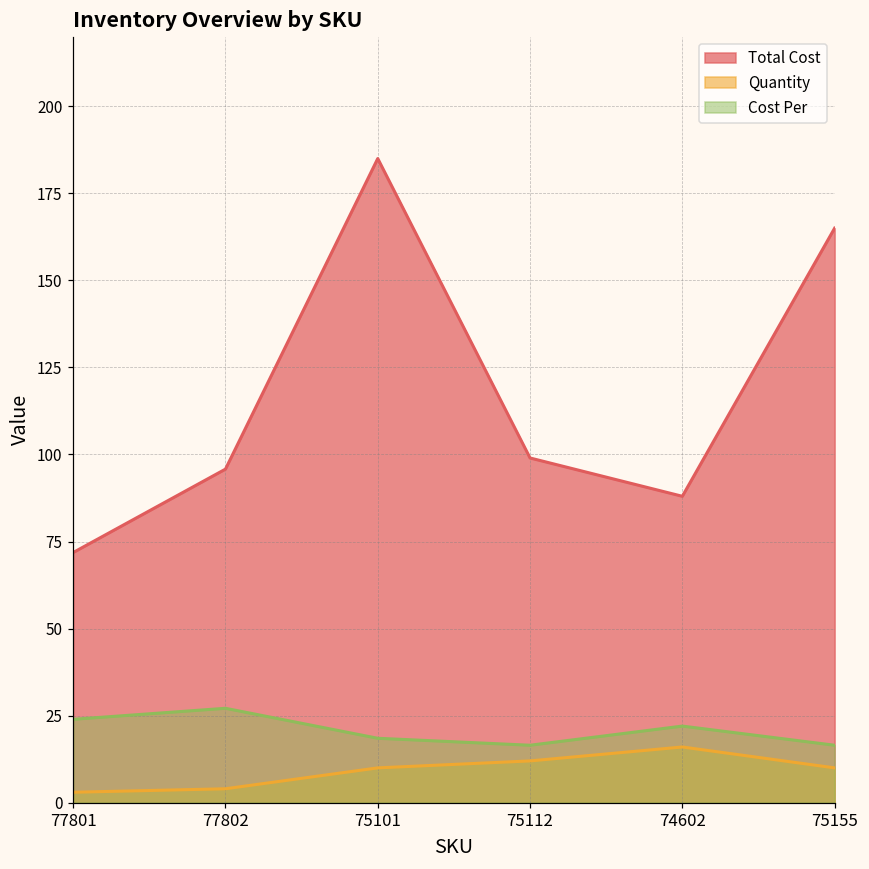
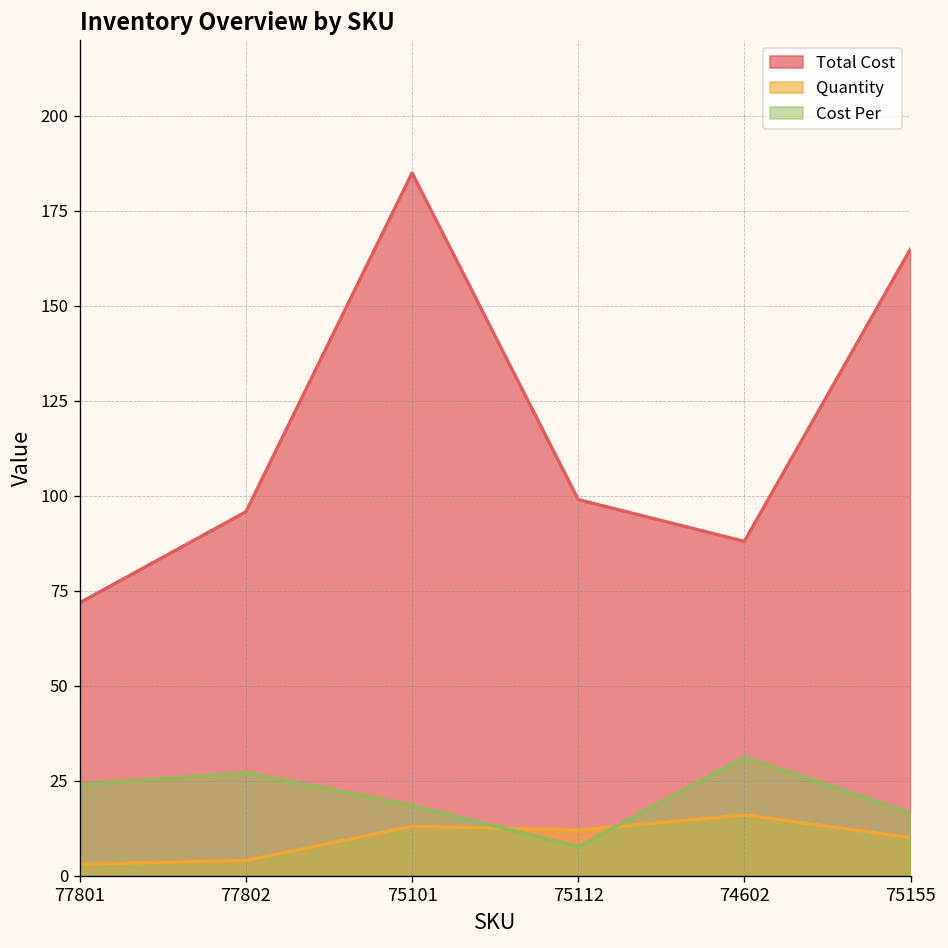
  {
    "Total Cost": {
      "77801": 72,
      "77802": 96,
      "75101": 185,
      "75112": 99,
      "74602": 88,
      "75155": 165
    },
    "Quantity": {
      "77801": 3,
      "77802": 4,
-     "75101": 10,
+     "75101": 13,
      "75112": 12,
      "74602": 16,
      "75155": 10
    },
    "Cost Per": {
      "77801": 24,
      "77802": 27,
      "75101": 19,
-     "75112": 17,
-     "74602": 22,
+     "75112": 8,
+     "74602": 31,
      "75155": 17
    }
  }
